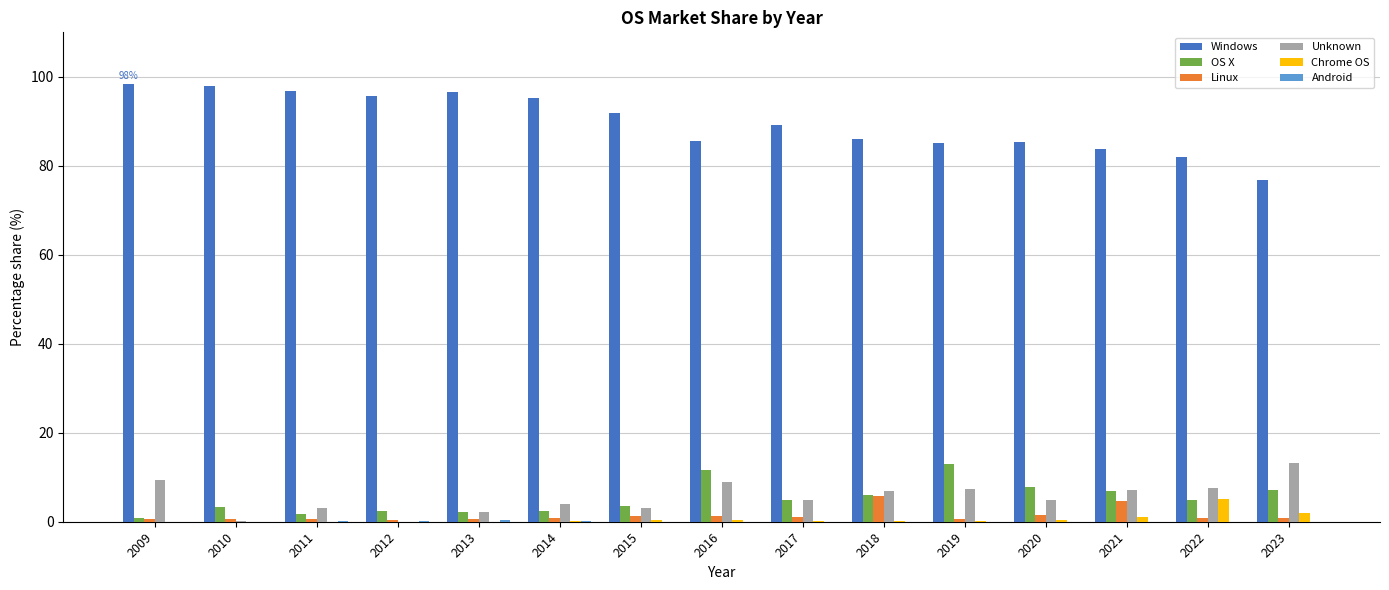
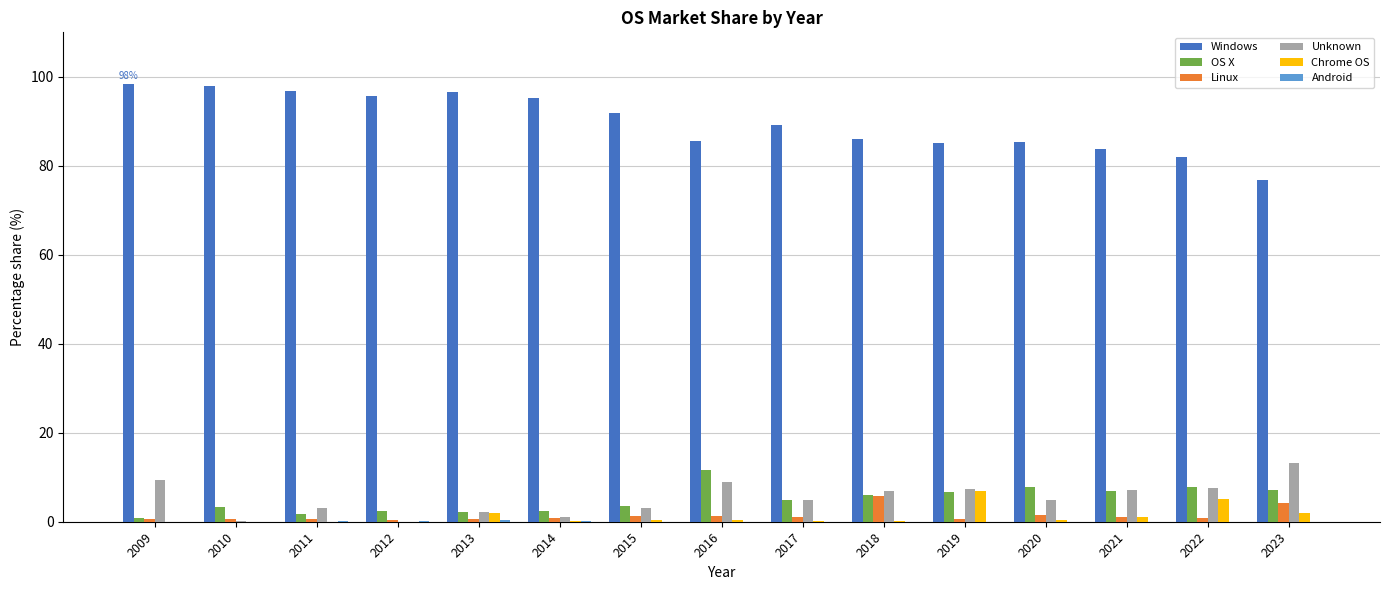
  {
    "OS X": {
      "2009": 1,
      "2010": 3,
      "2011": 2,
      "2012": 2,
      "2013": 2,
      "2014": 3,
      "2015": 3,
      "2016": 12,
      "2017": 5,
      "2018": 6,
-     "2019": 13,
+     "2019": 7,
      "2020": 8,
      "2021": 7,
-     "2022": 5,
+     "2022": 8,
      "2023": 7
    },
    "Linux": {
      "2009": 1,
      "2013": 1,
      "2014": 1,
      "2015": 1,
      "2016": 1,
      "2017": 1,
      "2018": 6,
      "2019": 1,
      "2020": 2,
-     "2021": 5,
+     "2021": 1,
      "2022": 1,
-     "2023": 1
+     "2023": 4
    },
    "Unknown": {
      "2009": 9,
      "2011": 3,
      "2013": 2,
-     "2014": 4,
+     "2014": 1,
      "2015": 3,
      "2016": 9,
      "2017": 5,
      "2018": 7,
      "2019": 7,
      "2020": 5,
      "2021": 7,
      "2022": 8,
      "2023": 13
    },
    "Chrome OS": {
      "2009": 0,
      "2010": 0,
      "2011": 0,
      "2012": 0,
-     "2013": 0,
-     "2019": 0,
+     "2013": 2,
+     "2019": 7,
      "2021": 1,
      "2022": 5,
      "2023": 2
    }
  }
